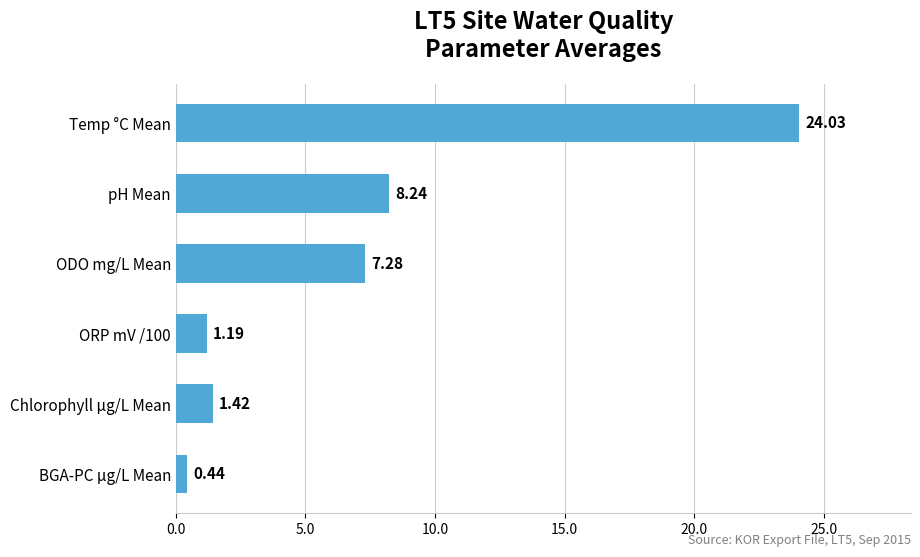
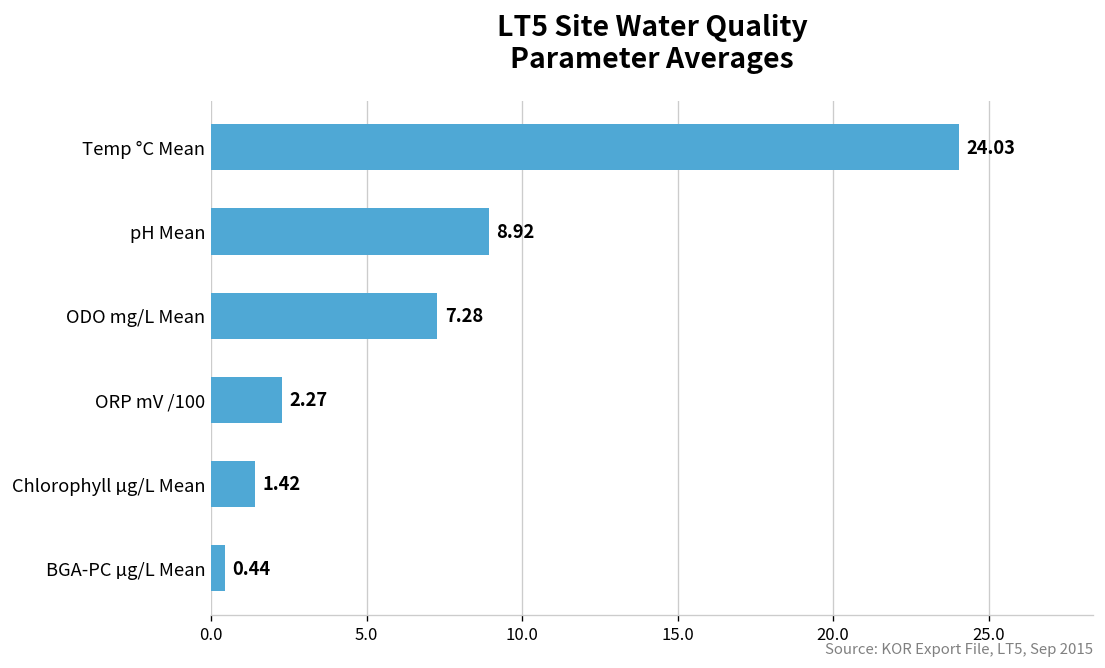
  {
    "Temp °C Mean": 24.03,
-   "pH Mean": 8.24,
+   "pH Mean": 8.92,
    "ODO mg/L Mean": 7.28,
-   "ORP mV /100": 1.19,
+   "ORP mV /100": 2.27,
    "Chlorophyll µg/L Mean": 1.42,
    "BGA-PC µg/L Mean": 0.44
  }
